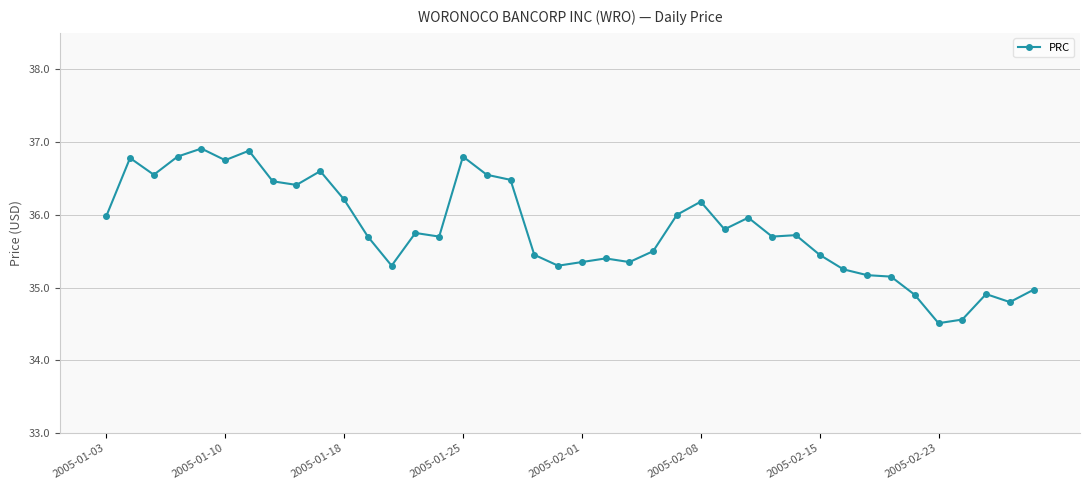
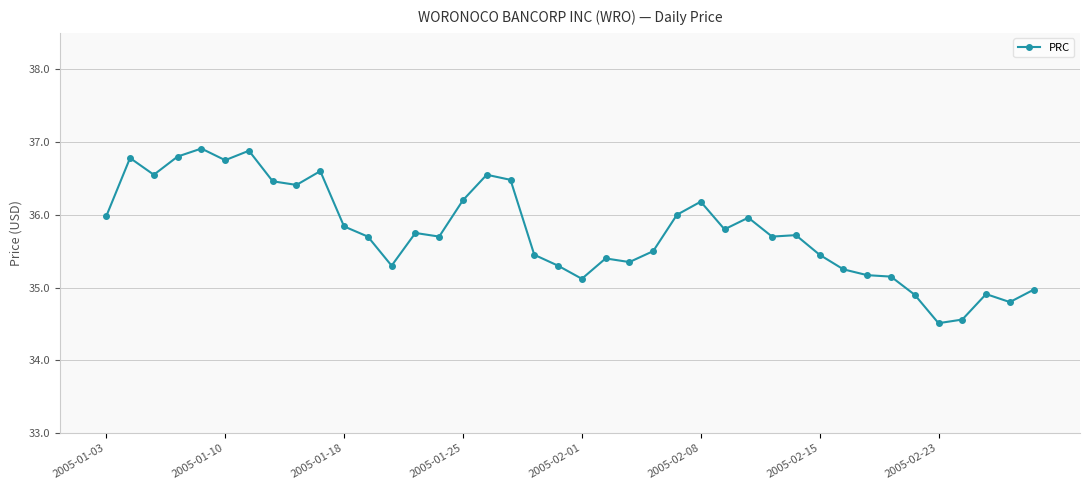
  {
    "2005-01-03": 36.0,
    "2005-01-10": 36.8,
-   "2005-01-18": 36.2,
-   "2005-01-25": 36.8,
-   "2005-02-01": 35.4,
+   "2005-01-18": 35.8,
+   "2005-01-25": 36.2,
+   "2005-02-01": 35.1,
    "2005-02-08": 36.2,
    "2005-02-15": 35.5,
    "2005-02-23": 34.5
  }
